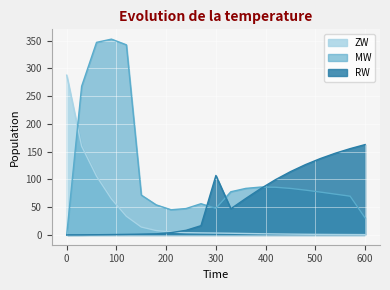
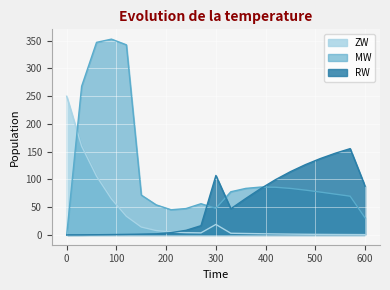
  {
    "ZW": {
-     "0": 290,
-     "300": 0,
+     "0": 250,
+     "300": 20,
      "600": 0
    },
    "MW": {
      "300": 50,
      "600": 30
    },
    "RW": {
      "300": 110,
-     "600": 160
+     "600": 90
    }
  }
